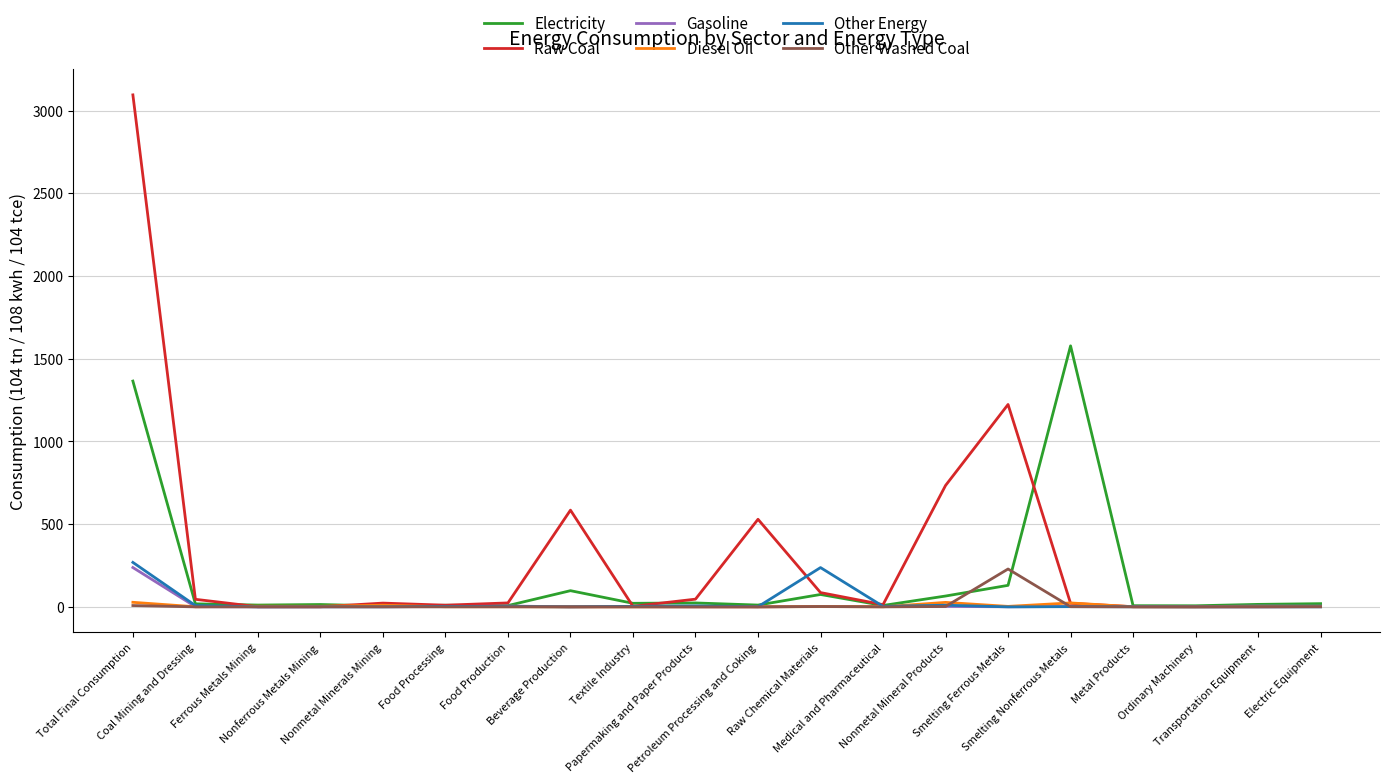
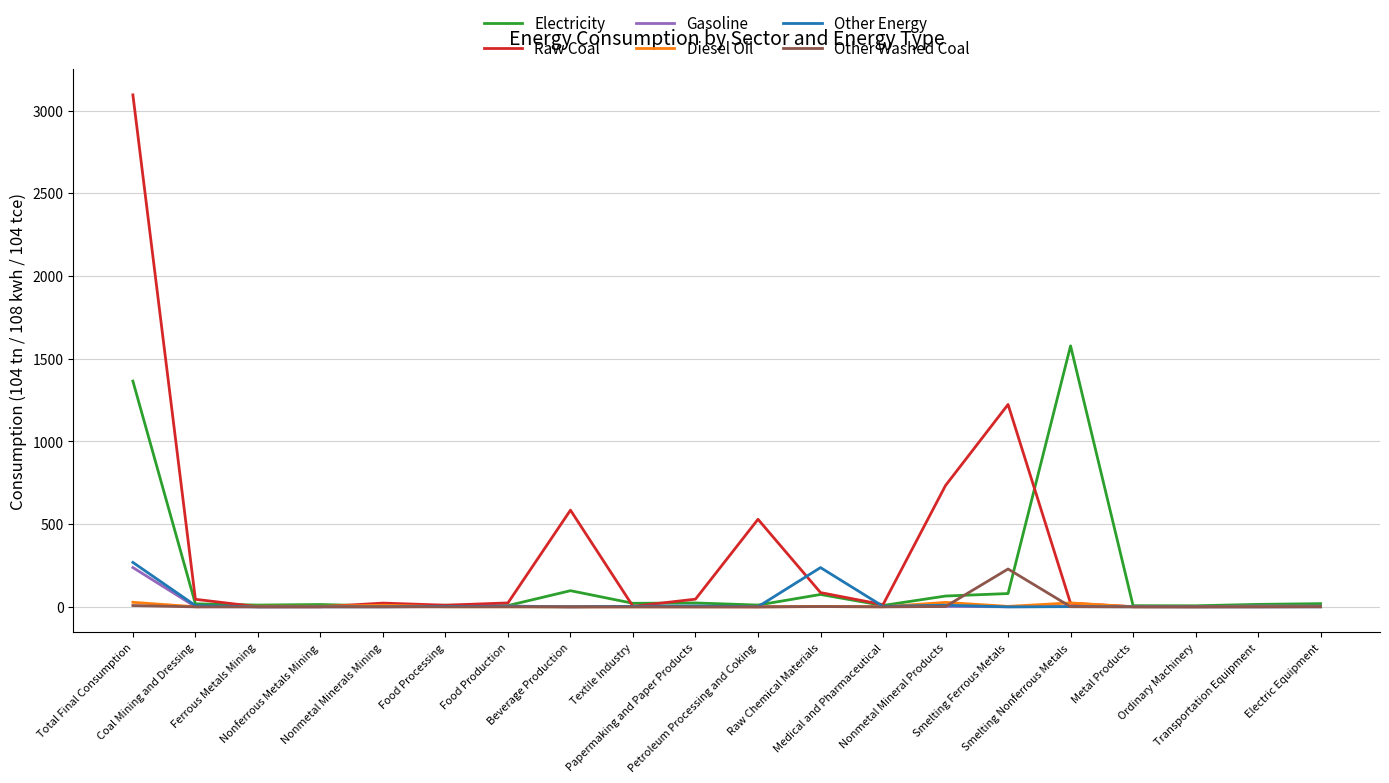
  {
    "Electricity": {
      "Total Final Consumption": 1360,
      "Beverage Production": 100,
      "Textile Industry": 20,
      "Papermaking and Paper Products": 20,
      "Nonmetal Mineral Products": 70,
-     "Smelting Ferrous Metals": 130,
+     "Smelting Ferrous Metals": 80,
      "Smelting Nonferrous Metals": 1580
    },
    "Raw Coal": {
      "Total Final Consumption": 3090,
      "Coal Mining and Dressing": 50,
      "Food Production": 20,
      "Beverage Production": 580,
      "Papermaking and Paper Products": 50,
      "Petroleum Processing and Coking": 530,
      "Nonmetal Mineral Products": 730,
      "Smelting Ferrous Metals": 1220
    },
    "Gasoline": {
      "Total Final Consumption": 240
    },
    "Diesel Oil": {
      "Total Final Consumption": 30,
      "Nonmetal Mineral Products": 30
    },
    "Other Energy": {
      "Total Final Consumption": 270,
      "Raw Chemical Materials": 240
    },
    "Other Washed Coal": {
      "Total Final Consumption": 10,
      "Smelting Ferrous Metals": 230
    }
  }
